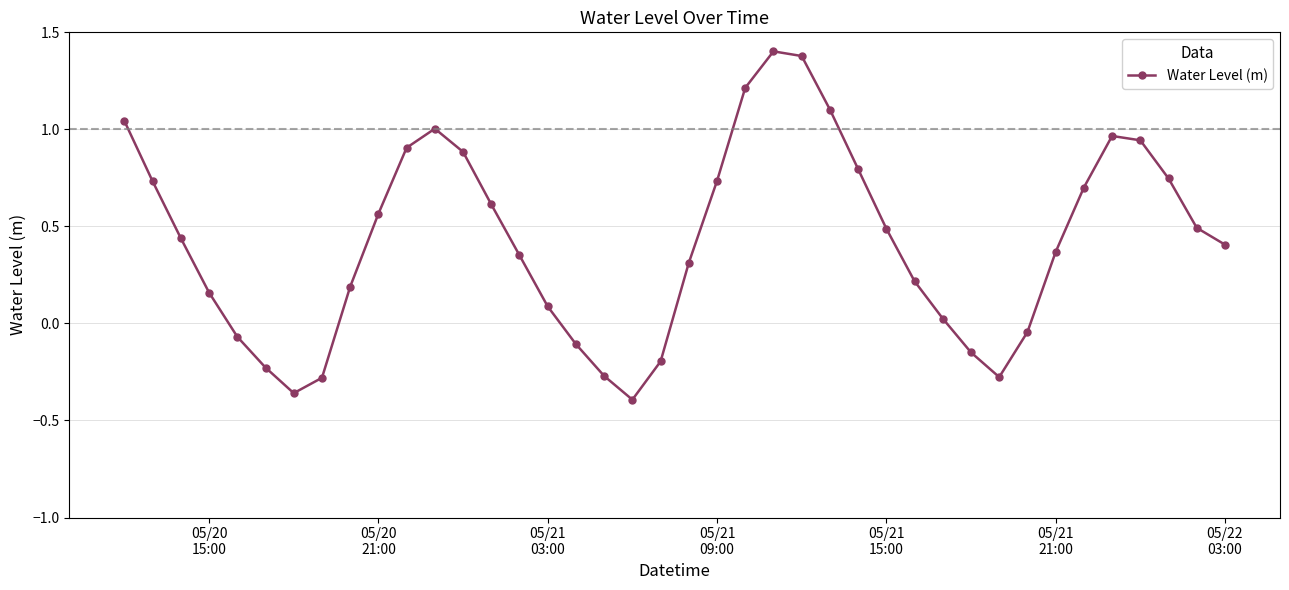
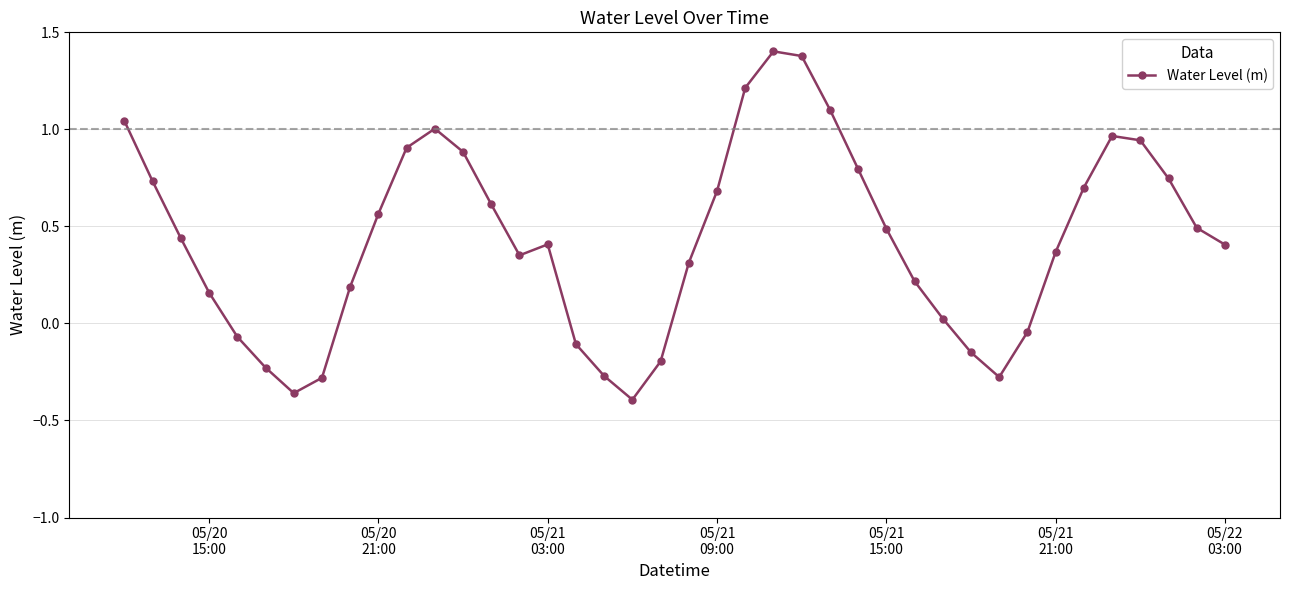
  {
    "05/20 15:00": 0.16,
    "05/20 21:00": 0.57,
-   "05/21 03:00": 0.09,
-   "05/21 09:00": 0.73,
+   "05/21 03:00": 0.41,
+   "05/21 09:00": 0.68,
    "05/21 15:00": 0.49,
    "05/21 21:00": 0.37,
    "05/22 03:00": 0.41
  }
